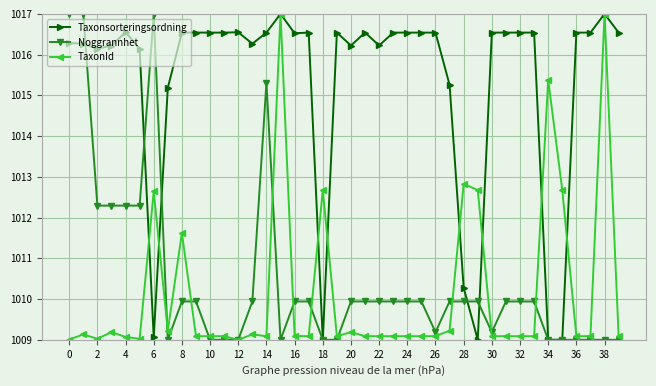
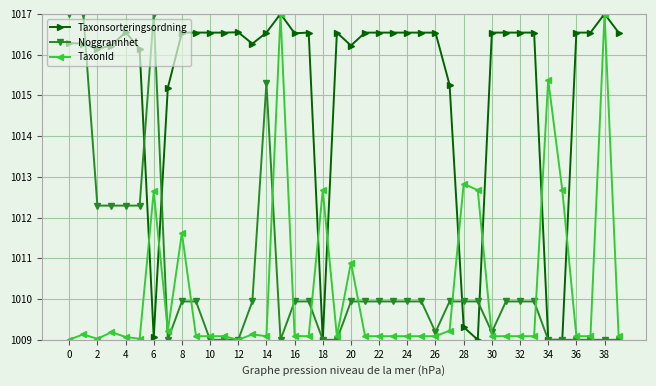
  {
    "Taxonsorteringsordning": {
      "6": 1009.1,
      "10": 1016.5,
      "12": 1016.5,
      "14": 1016.5,
      "16": 1016.5,
      "20": 1016.2,
-     "22": 1016.2,
+     "22": 1016.5,
      "24": 1016.5,
      "26": 1016.5,
-     "28": 1010.3,
+     "28": 1009.3,
      "30": 1016.5,
      "32": 1016.5,
      "36": 1016.5
    },
    "Noggrannhet": {
      "0": 1017.0,
      "2": 1012.3,
      "4": 1012.3,
      "6": 1017.0,
      "8": 1009.9,
      "10": 1009.0,
      "14": 1015.3,
      "16": 1009.9,
      "20": 1009.9,
      "22": 1009.9,
      "24": 1009.9,
      "26": 1009.2,
      "28": 1009.9,
      "30": 1009.2,
      "32": 1009.9,
      "36": 1009.0,
      "38": 1009.0
    },
    "TaxonId": {
      "0": 1009.0,
      "2": 1009.0,
      "4": 1009.1,
      "6": 1012.6,
      "8": 1011.6,
      "10": 1009.1,
      "14": 1009.1,
      "16": 1009.1,
      "18": 1012.7,
-     "20": 1009.2,
+     "20": 1010.9,
      "22": 1009.1,
      "24": 1009.1,
      "26": 1009.1,
      "28": 1012.8,
      "30": 1009.1,
      "32": 1009.1,
      "34": 1015.4,
      "36": 1009.1
    }
  }
